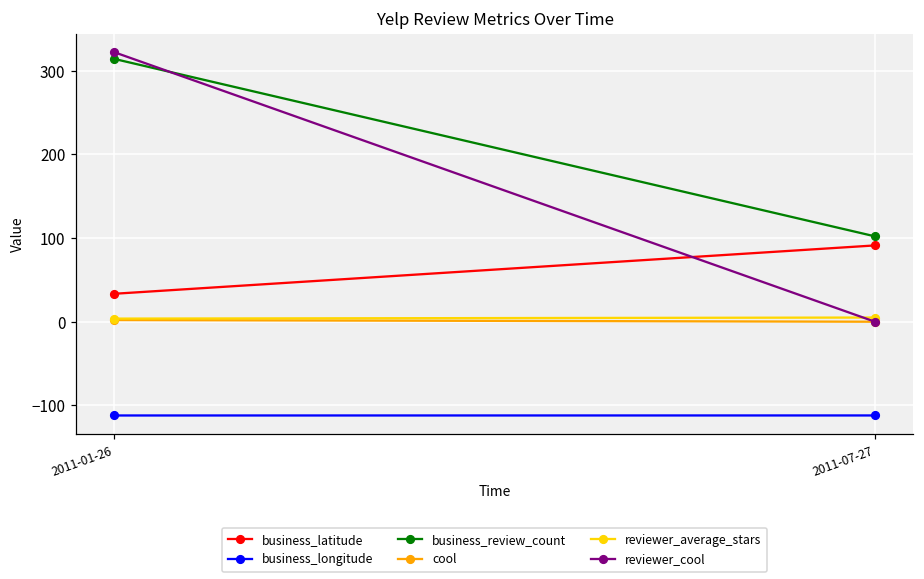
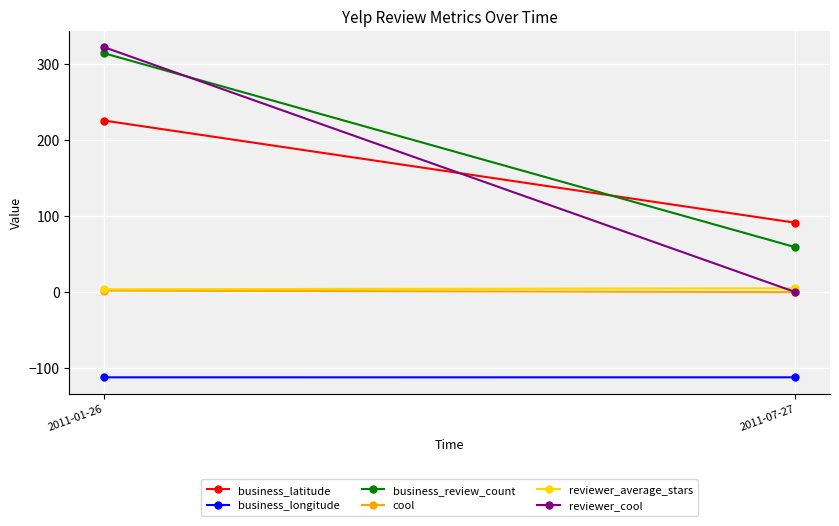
  {
    "business_latitude": {
-     "2011-01-26": 30,
+     "2011-01-26": 230,
      "2011-07-27": 90
    },
    "business_longitude": {
      "2011-01-26": -110,
      "2011-07-27": -110
    },
    "business_review_count": {
      "2011-01-26": 310,
-     "2011-07-27": 100
+     "2011-07-27": 60
    },
    "reviewer_cool": {
      "2011-01-26": 320
    }
  }
